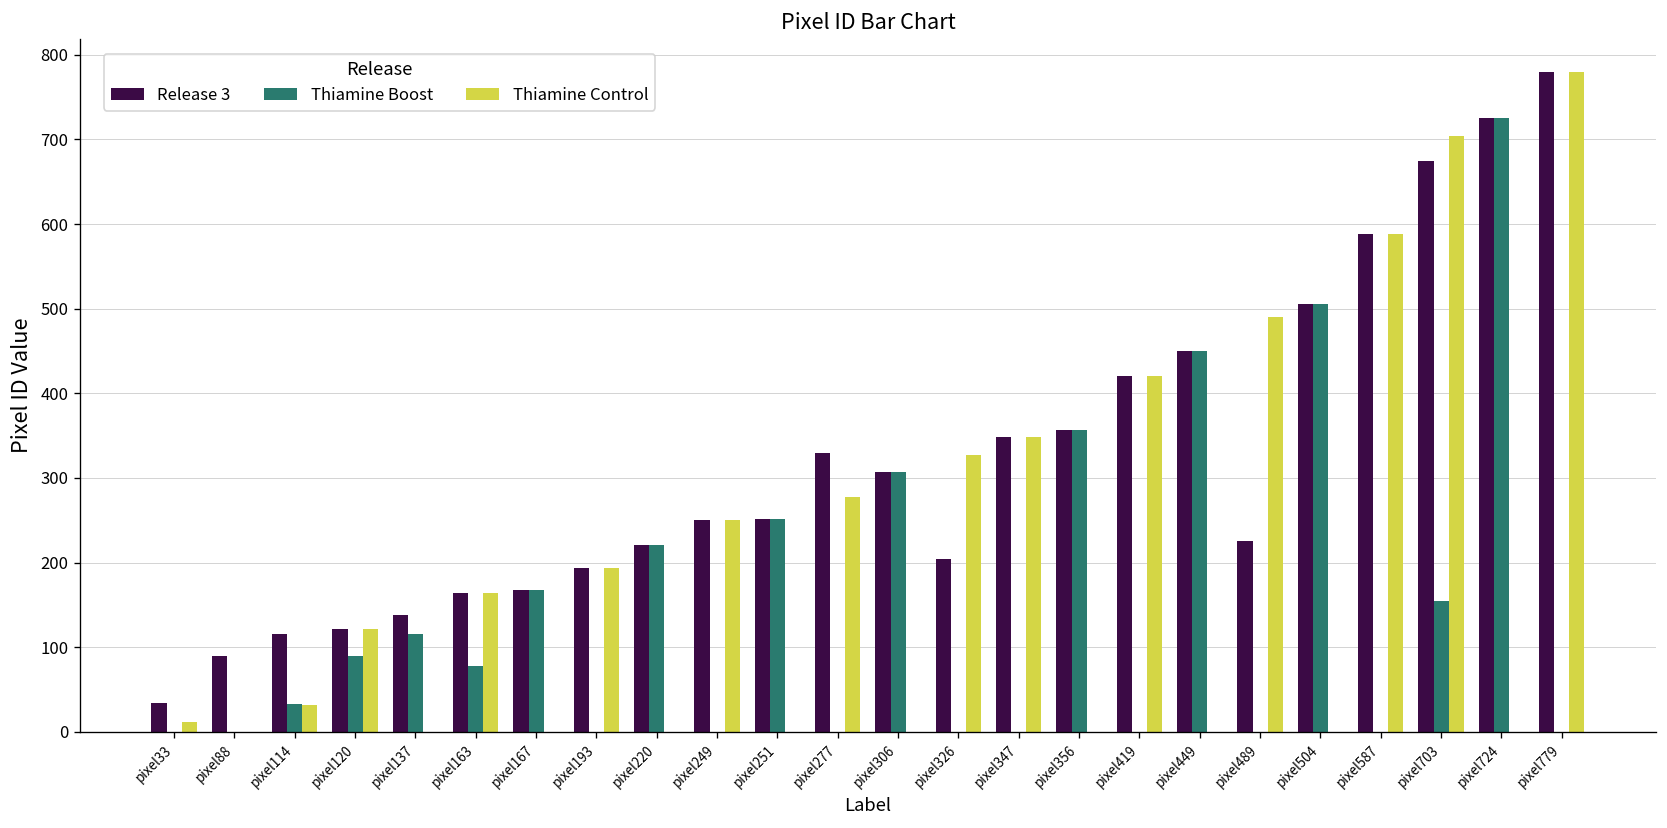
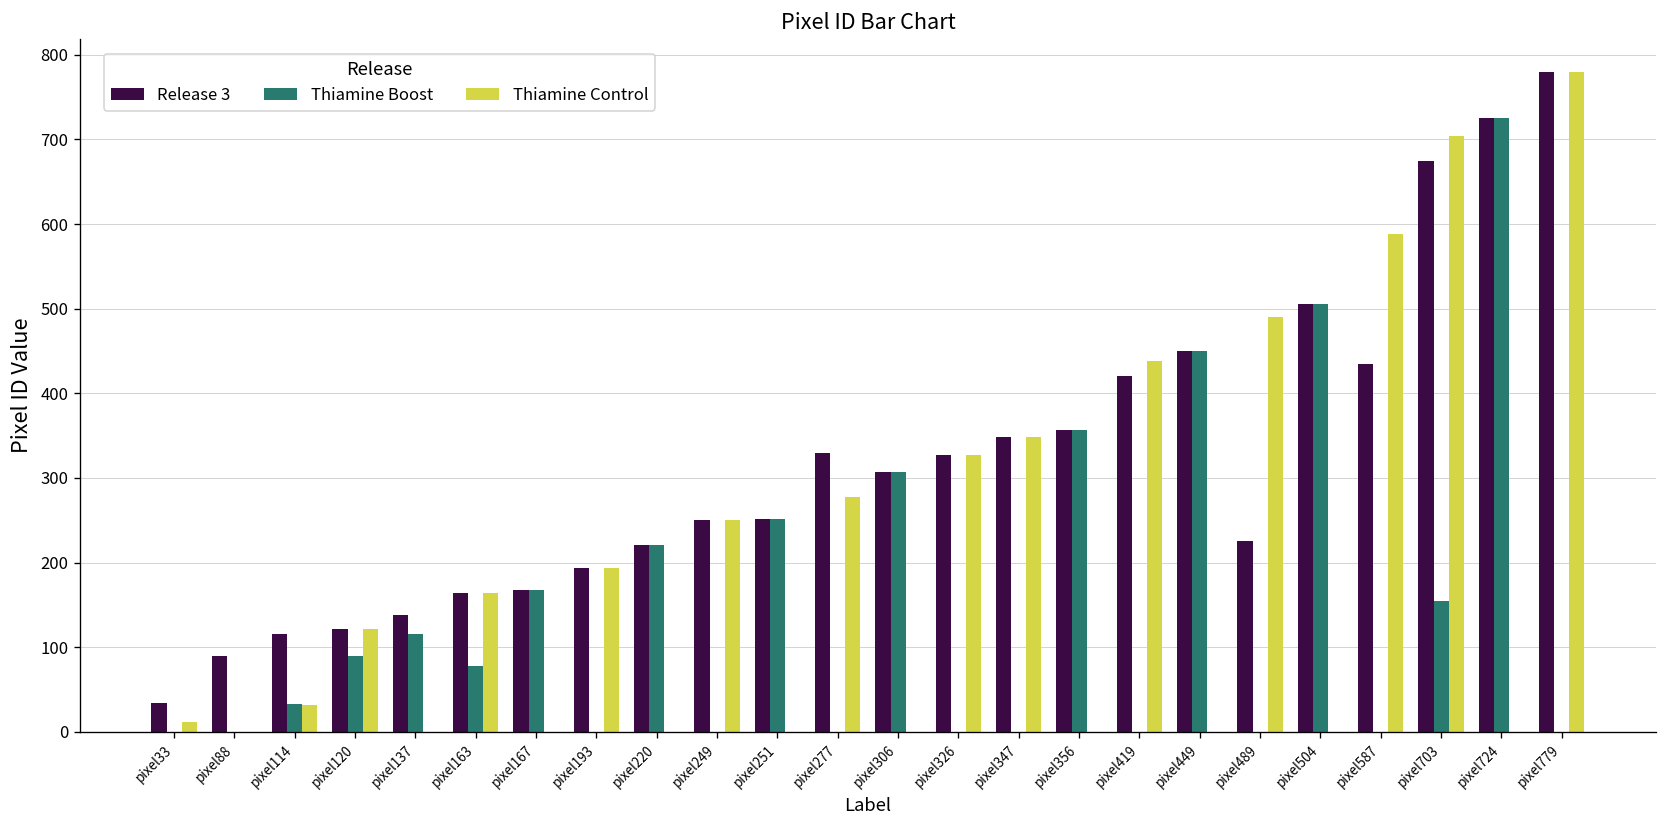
  {
    "Release 3": {
      "pixel33": 30,
      "pixel88": 90,
      "pixel114": 120,
      "pixel120": 120,
      "pixel137": 140,
      "pixel163": 160,
      "pixel167": 170,
      "pixel193": 190,
      "pixel220": 220,
      "pixel249": 250,
      "pixel251": 250,
      "pixel277": 330,
      "pixel306": 310,
-     "pixel326": 200,
+     "pixel326": 330,
      "pixel347": 350,
      "pixel356": 360,
      "pixel419": 420,
      "pixel449": 450,
      "pixel489": 230,
      "pixel504": 510,
-     "pixel587": 590,
+     "pixel587": 440,
      "pixel703": 680,
      "pixel724": 730,
      "pixel779": 780
    },
    "Thiamine Boost": {
      "pixel33": 0,
      "pixel88": 0,
      "pixel114": 30,
      "pixel120": 90,
      "pixel137": 120,
      "pixel163": 80,
      "pixel167": 170,
      "pixel193": 0,
      "pixel220": 220,
      "pixel249": 0,
      "pixel251": 250,
      "pixel277": 0,
      "pixel306": 310,
      "pixel326": 0,
      "pixel347": 0,
      "pixel356": 360,
      "pixel419": 0,
      "pixel449": 450,
      "pixel489": 0,
      "pixel504": 510,
      "pixel587": 0,
      "pixel703": 160,
      "pixel724": 730,
      "pixel779": 0
    },
    "Thiamine Control": {
      "pixel33": 10,
      "pixel88": 0,
      "pixel114": 30,
      "pixel120": 120,
      "pixel137": 0,
      "pixel163": 160,
      "pixel167": 0,
      "pixel193": 190,
      "pixel220": 0,
      "pixel249": 250,
      "pixel251": 0,
      "pixel277": 280,
      "pixel306": 0,
      "pixel326": 330,
      "pixel347": 350,
      "pixel356": 0,
-     "pixel419": 420,
+     "pixel419": 440,
      "pixel449": 0,
      "pixel489": 490,
      "pixel504": 0,
      "pixel587": 590,
      "pixel703": 700,
      "pixel724": 0,
      "pixel779": 780
    }
  }
